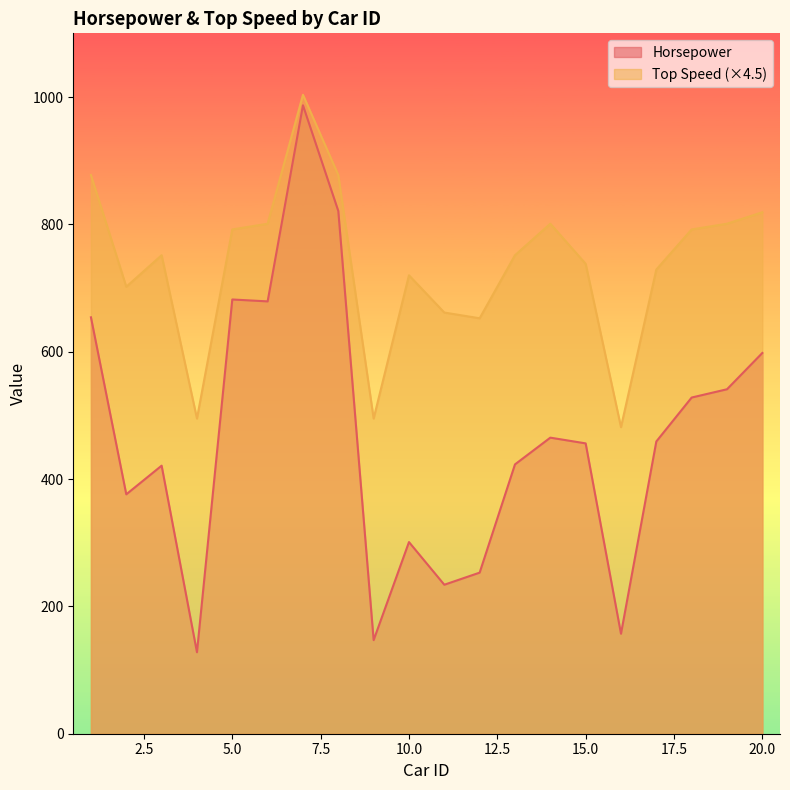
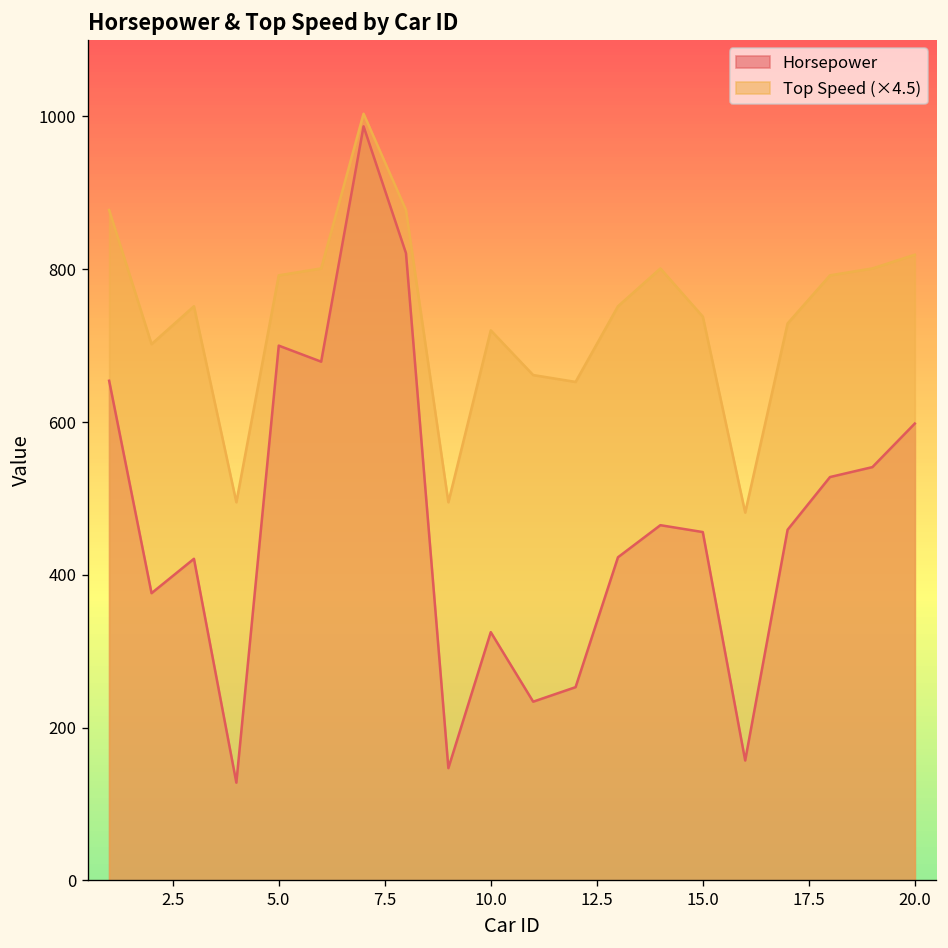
  {
    "Horsepower": {
-     "5.0": 680,
-     "10.0": 300,
+     "5.0": 700,
+     "10.0": 330,
      "15.0": 460,
      "20.0": 600
    },
    "Top Speed (×4.5)": {
      "5.0": 790,
      "10.0": 720,
      "15.0": 740,
      "20.0": 820
    }
  }
